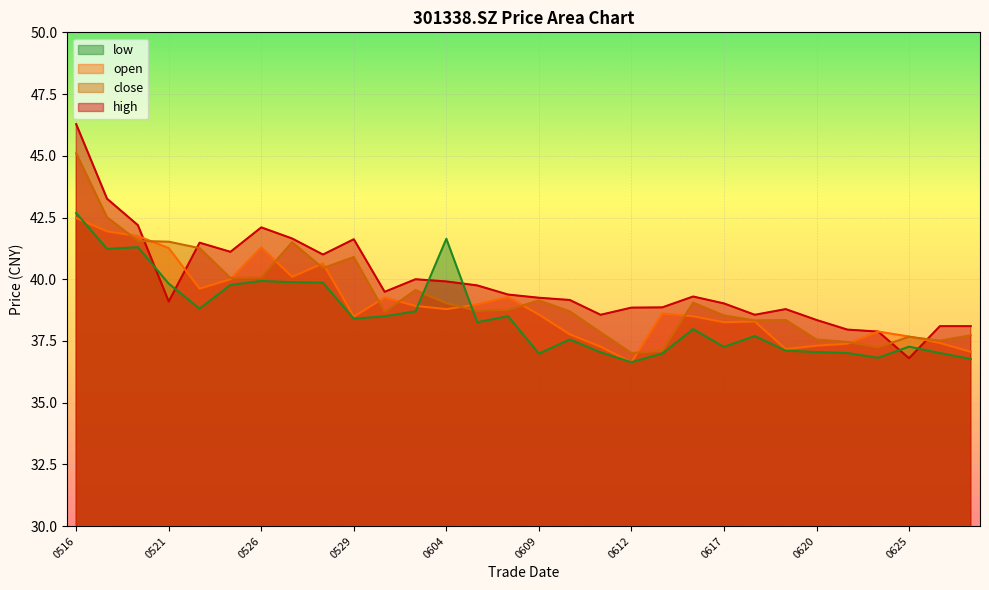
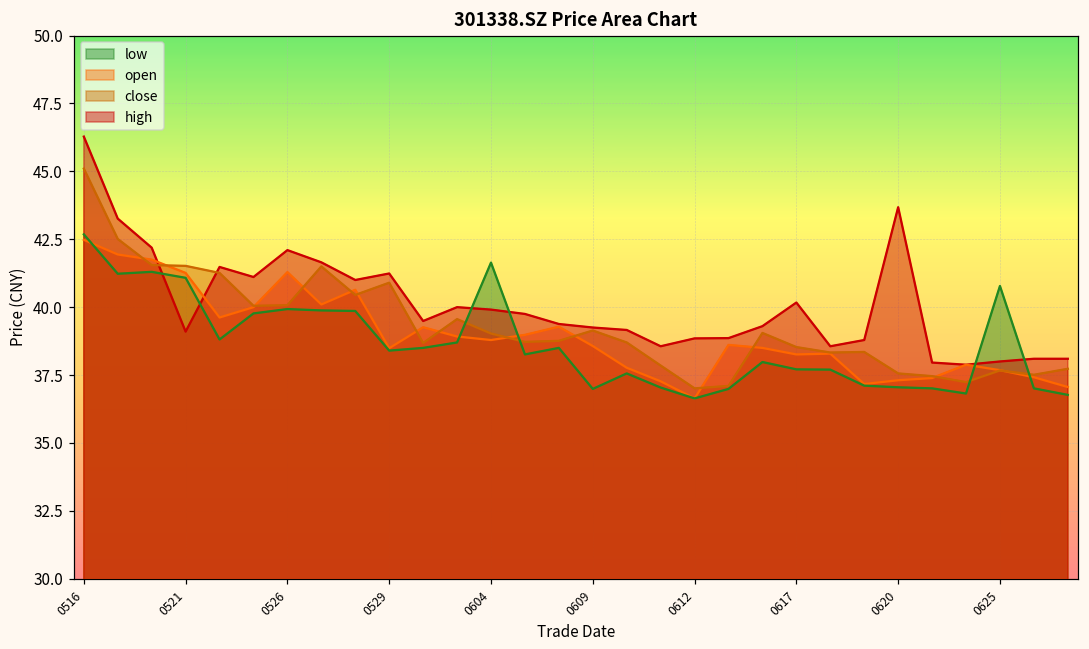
  {
    "low": {
      "0516": 42.7,
-     "0521": 39.8,
+     "0521": 41.1,
      "0526": 39.9,
      "0604": 41.6,
      "0609": 37.0,
-     "0617": 37.3,
+     "0617": 37.7,
      "0620": 37.1,
-     "0625": 37.3
+     "0625": 40.8
    },
    "high": {
      "0516": 46.3,
      "0521": 39.1,
      "0526": 42.1,
-     "0529": 41.6,
+     "0529": 41.2,
      "0604": 39.9,
      "0609": 39.3,
      "0612": 38.9,
-     "0617": 39.0,
-     "0620": 38.4,
-     "0625": 36.8
+     "0617": 40.2,
+     "0620": 43.7,
+     "0625": 38.0
    }
  }
